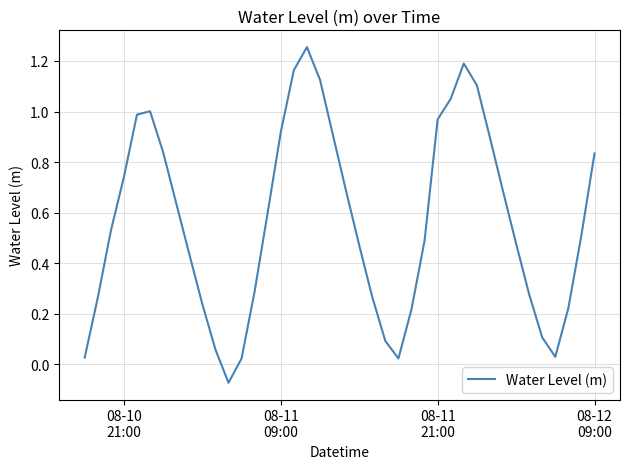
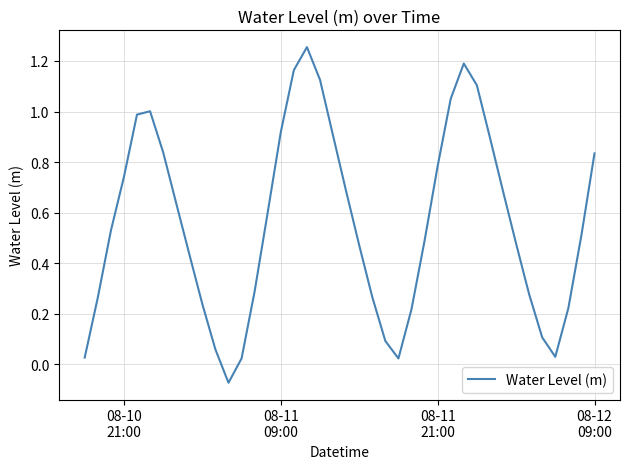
  {
    "08-10 21:00": 0.74,
    "08-11 09:00": 0.92,
-   "08-11 21:00": 0.97,
+   "08-11 21:00": 0.78,
    "08-12 09:00": 0.83
  }
